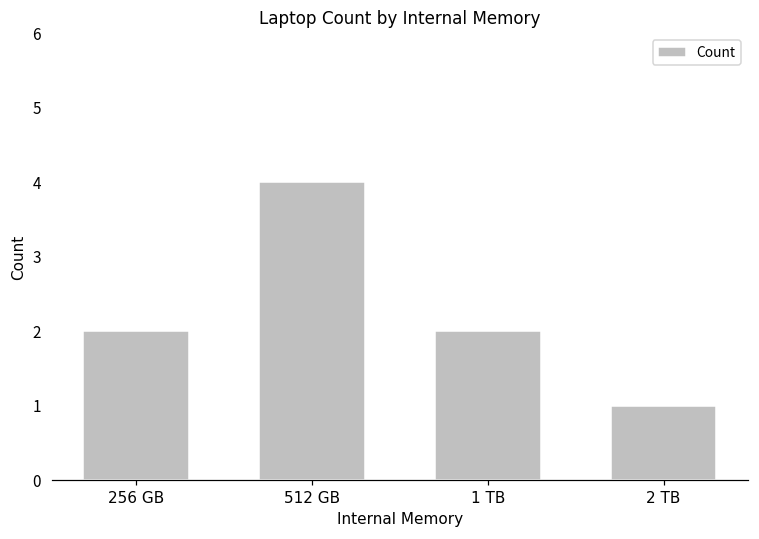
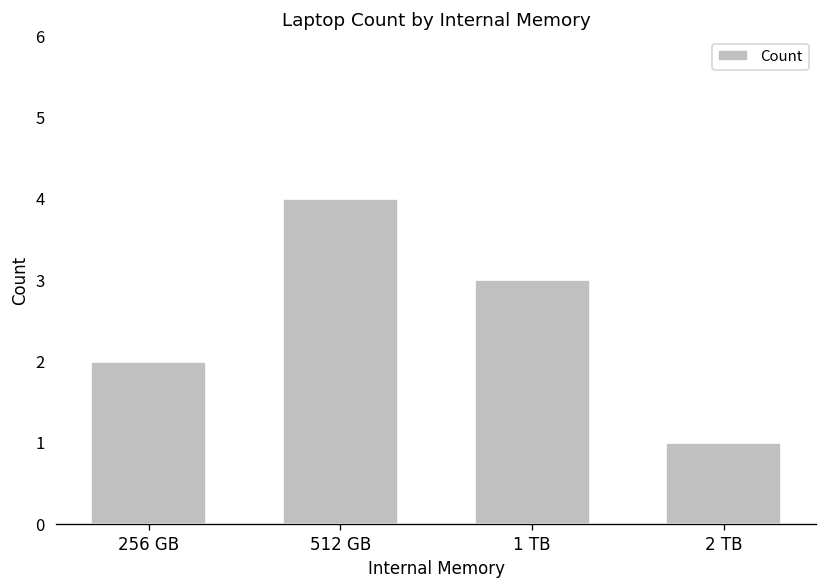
  {
    "256 GB": 2,
    "512 GB": 4,
-   "1 TB": 2,
+   "1 TB": 3,
    "2 TB": 1
  }
